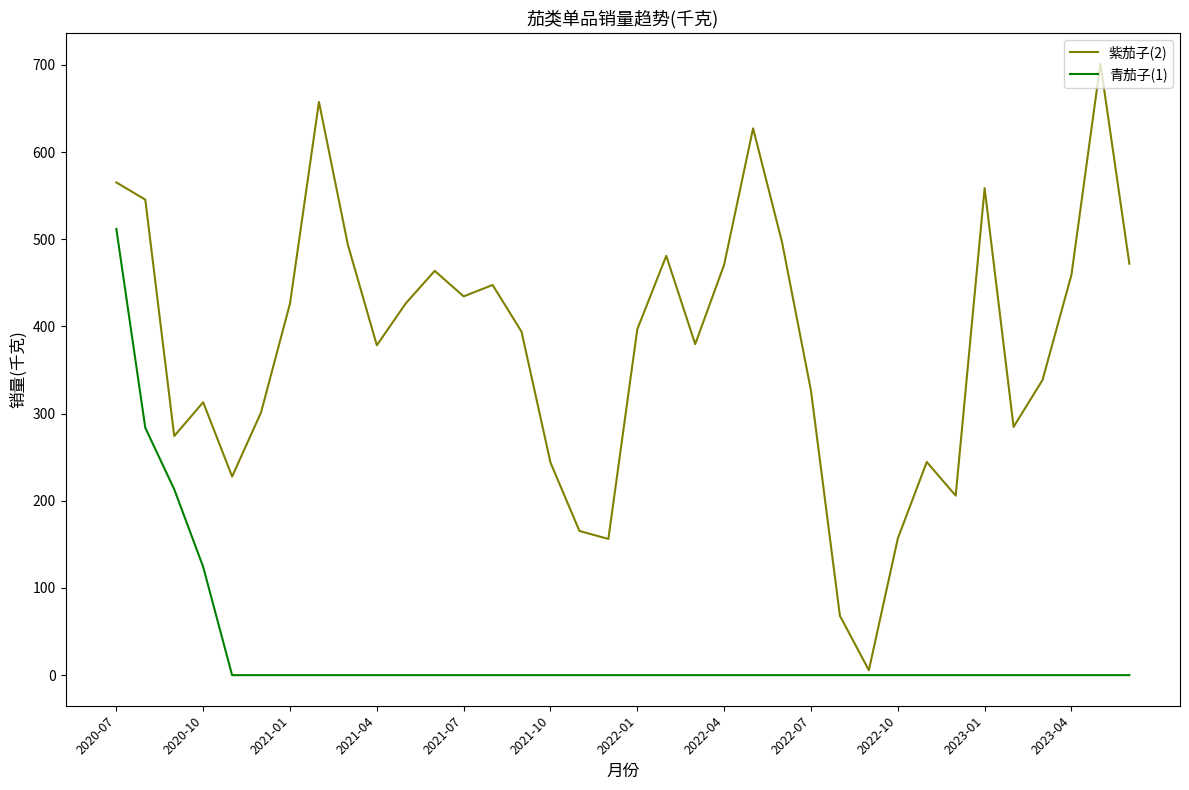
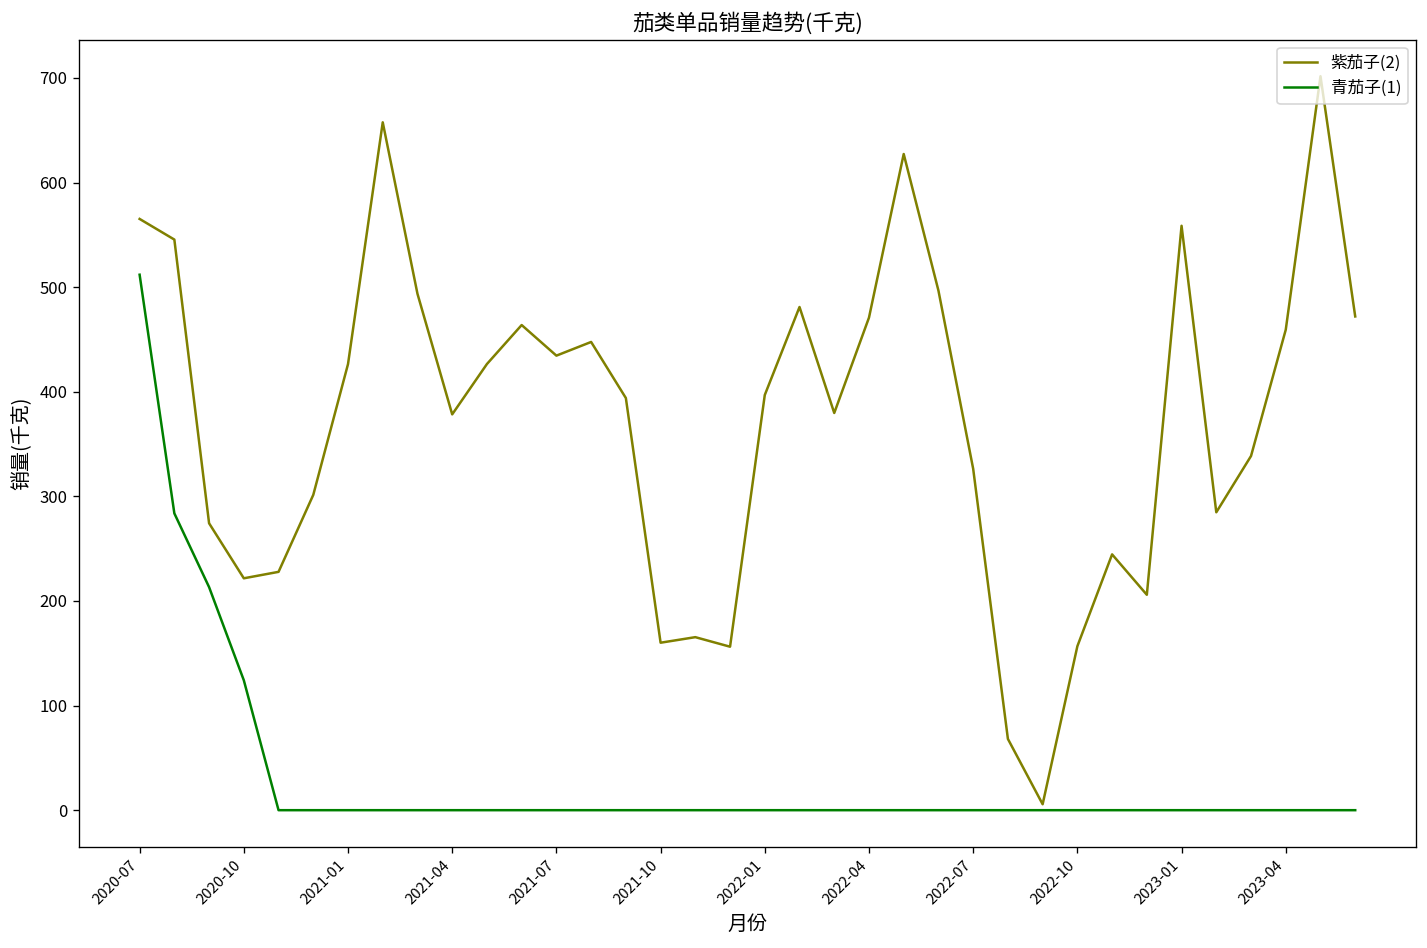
  {
    "紫茄子(2)": {
      "2020-07": 570,
-     "2020-10": 310,
+     "2020-10": 220,
      "2021-01": 430,
      "2021-04": 380,
      "2021-07": 430,
-     "2021-10": 240,
+     "2021-10": 160,
      "2022-01": 400,
      "2022-04": 470,
      "2022-07": 330,
      "2022-10": 160,
      "2023-01": 560,
      "2023-04": 460
    },
    "青茄子(1)": {
      "2020-07": 510,
      "2020-10": 120,
      "2021-01": 0,
      "2021-04": 0,
      "2021-07": 0,
      "2021-10": 0,
      "2022-01": 0,
      "2022-04": 0,
      "2022-07": 0,
      "2022-10": 0,
      "2023-01": 0,
      "2023-04": 0
    }
  }
